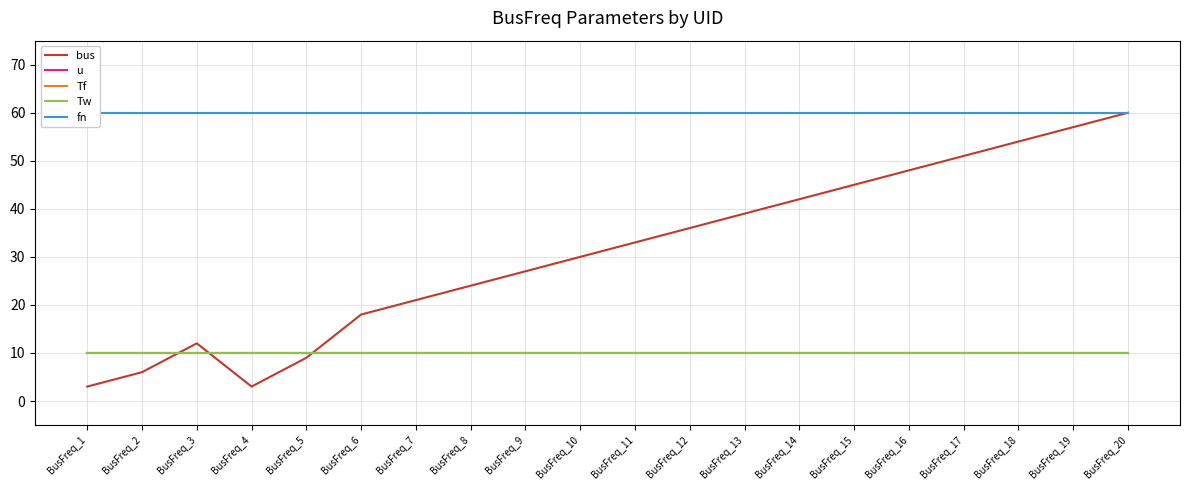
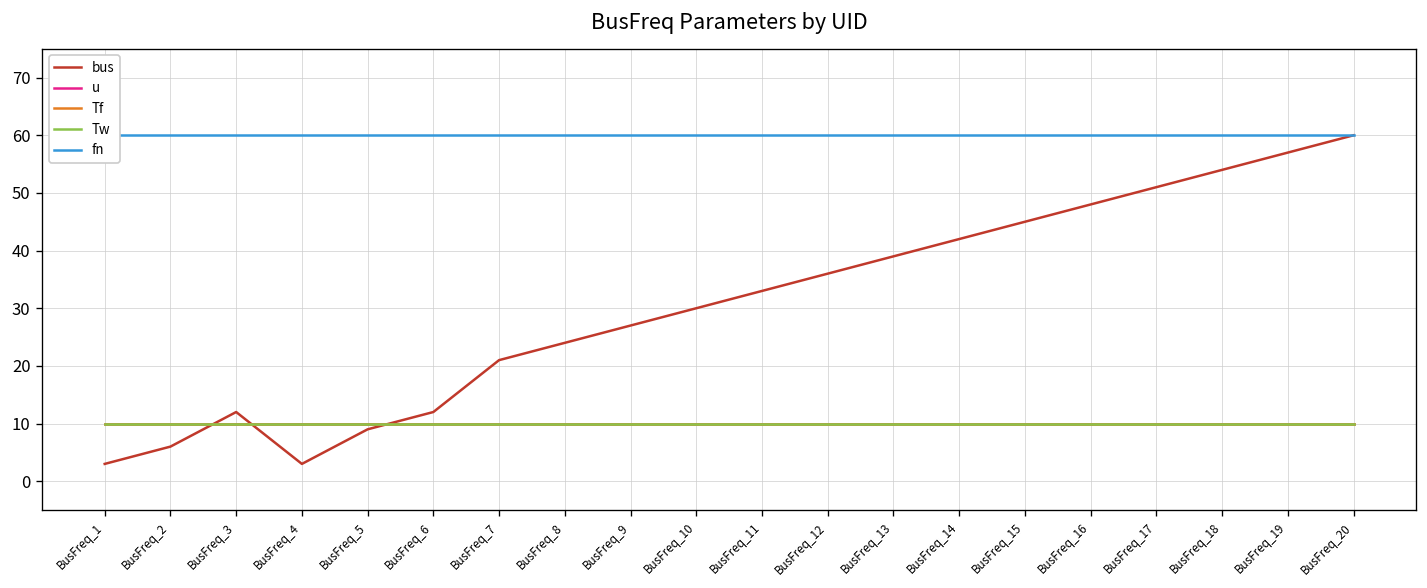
  {
    "bus": {
      "BusFreq_1": 3,
      "BusFreq_2": 6,
      "BusFreq_3": 12,
      "BusFreq_4": 3,
      "BusFreq_5": 9,
-     "BusFreq_6": 18,
+     "BusFreq_6": 12,
      "BusFreq_7": 21,
      "BusFreq_8": 24,
      "BusFreq_9": 27,
      "BusFreq_10": 30,
      "BusFreq_11": 33,
      "BusFreq_12": 36,
      "BusFreq_13": 39,
      "BusFreq_14": 42,
      "BusFreq_15": 45,
      "BusFreq_16": 48,
      "BusFreq_17": 51,
      "BusFreq_18": 54,
      "BusFreq_19": 57
    },
    "Tw": {
      "BusFreq_1": 10,
      "BusFreq_2": 10,
      "BusFreq_3": 10,
      "BusFreq_4": 10,
      "BusFreq_5": 10,
      "BusFreq_6": 10,
      "BusFreq_7": 10,
      "BusFreq_8": 10,
      "BusFreq_9": 10,
      "BusFreq_10": 10,
      "BusFreq_11": 10,
      "BusFreq_12": 10,
      "BusFreq_13": 10,
      "BusFreq_14": 10,
      "BusFreq_15": 10,
      "BusFreq_16": 10,
      "BusFreq_17": 10,
      "BusFreq_18": 10,
      "BusFreq_19": 10,
      "BusFreq_20": 10
    },
    "fn": {
      "BusFreq_2": 60,
      "BusFreq_3": 60,
      "BusFreq_4": 60,
      "BusFreq_5": 60,
      "BusFreq_6": 60,
      "BusFreq_7": 60,
      "BusFreq_8": 60,
      "BusFreq_9": 60,
      "BusFreq_10": 60,
      "BusFreq_11": 60,
      "BusFreq_12": 60,
      "BusFreq_13": 60,
      "BusFreq_14": 60,
      "BusFreq_15": 60,
      "BusFreq_16": 60,
      "BusFreq_17": 60,
      "BusFreq_18": 60,
      "BusFreq_19": 60
    }
  }
